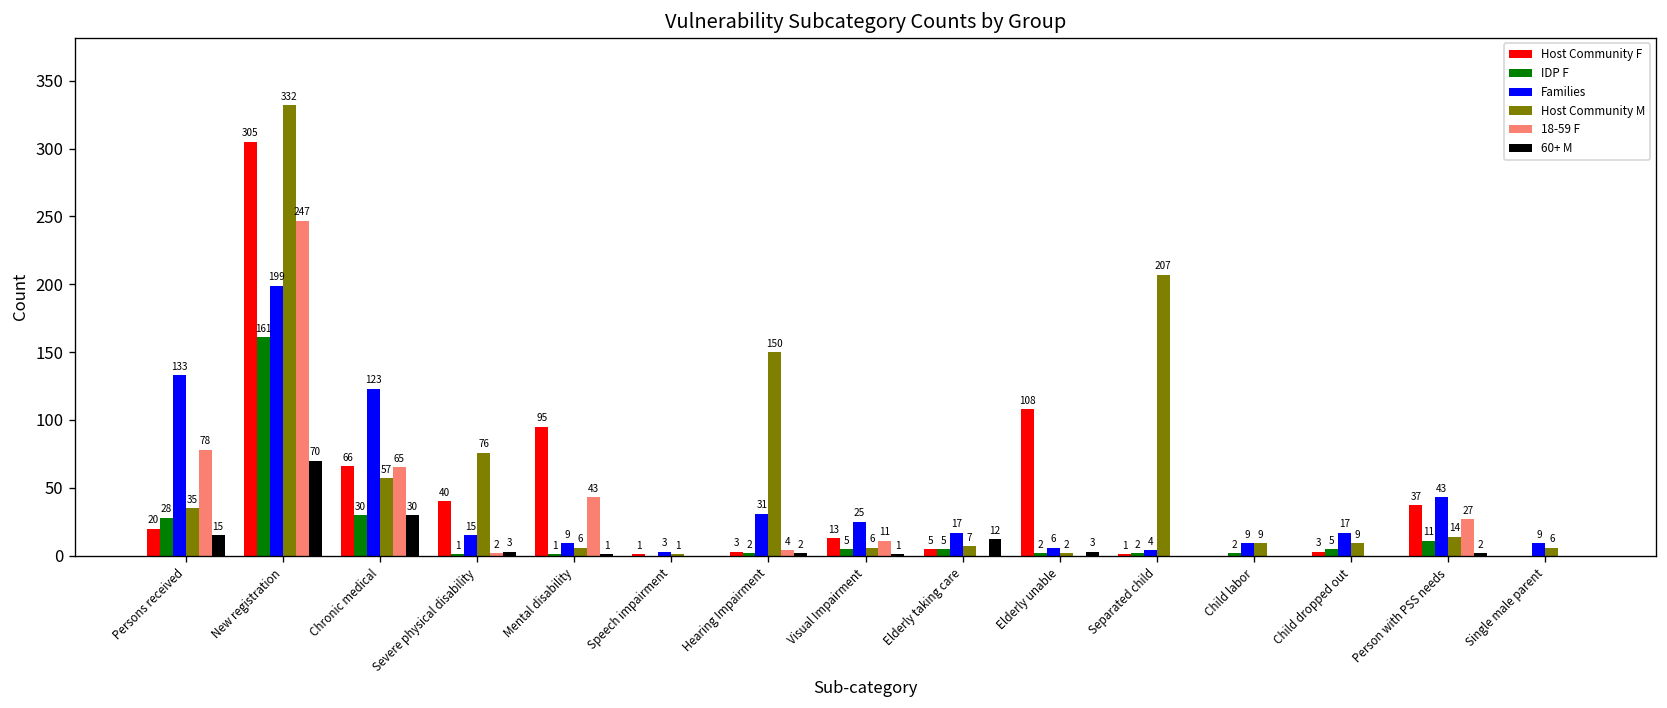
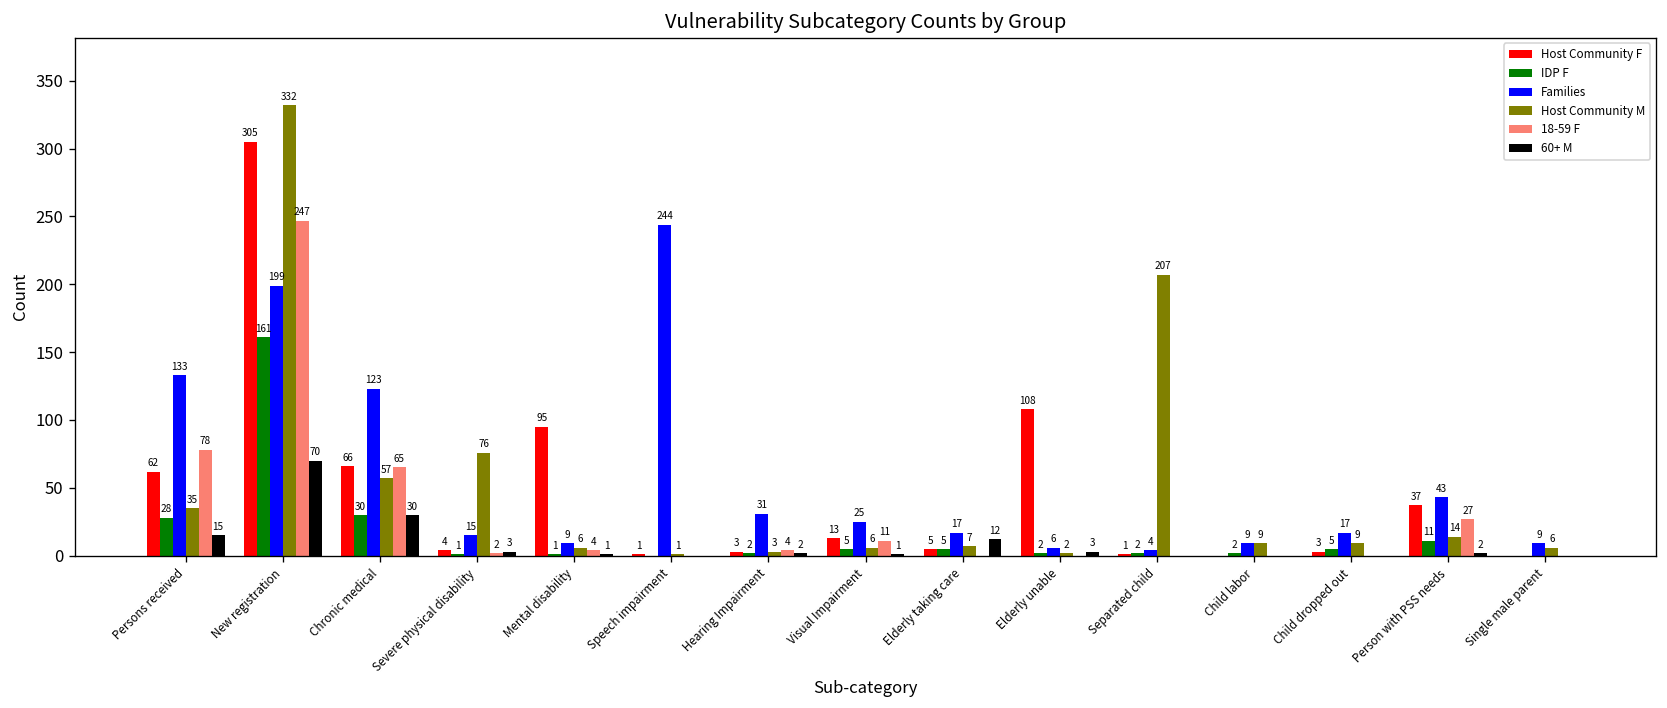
  {
    "Host Community F": {
-     "Persons received": 20,
+     "Persons received": 62,
      "New registration": 305,
      "Chronic medical": 66,
-     "Severe physical disability": 40,
+     "Severe physical disability": 4,
      "Mental disability": 95,
      "Speech impairment": 1,
      "Hearing Impairment": 3,
      "Visual Impairment": 13,
      "Elderly taking care": 5,
      "Elderly unable": 108,
      "Separated child": 1,
      "Child dropped out": 3,
      "Person with PSS needs": 37
    },
    "IDP F": {
      "Persons received": 28,
      "New registration": 161,
      "Chronic medical": 30,
      "Severe physical disability": 1,
      "Mental disability": 1,
      "Hearing Impairment": 2,
      "Visual Impairment": 5,
      "Elderly taking care": 5,
      "Elderly unable": 2,
      "Separated child": 2,
      "Child labor": 2,
      "Child dropped out": 5,
      "Person with PSS needs": 11
    },
    "Families": {
      "Persons received": 133,
      "New registration": 199,
      "Chronic medical": 123,
      "Severe physical disability": 15,
      "Mental disability": 9,
-     "Speech impairment": 3,
+     "Speech impairment": 244,
      "Hearing Impairment": 31,
      "Visual Impairment": 25,
      "Elderly taking care": 17,
      "Elderly unable": 6,
      "Separated child": 4,
      "Child labor": 9,
      "Child dropped out": 17,
      "Person with PSS needs": 43,
      "Single male parent": 9
    },
    "Host Community M": {
      "Persons received": 35,
      "New registration": 332,
      "Chronic medical": 57,
      "Severe physical disability": 76,
      "Mental disability": 6,
      "Speech impairment": 1,
-     "Hearing Impairment": 150,
+     "Hearing Impairment": 3,
      "Visual Impairment": 6,
      "Elderly taking care": 7,
      "Elderly unable": 2,
      "Separated child": 207,
      "Child labor": 9,
      "Child dropped out": 9,
      "Person with PSS needs": 14,
      "Single male parent": 6
    },
    "18-59 F": {
      "Persons received": 78,
      "New registration": 247,
      "Chronic medical": 65,
      "Severe physical disability": 2,
-     "Mental disability": 43,
+     "Mental disability": 4,
      "Hearing Impairment": 4,
      "Visual Impairment": 11,
      "Person with PSS needs": 27
    },
    "60+ M": {
      "Persons received": 15,
      "New registration": 70,
      "Chronic medical": 30,
      "Severe physical disability": 3,
      "Mental disability": 1,
      "Hearing Impairment": 2,
      "Visual Impairment": 1,
      "Elderly taking care": 12,
      "Elderly unable": 3,
      "Person with PSS needs": 2
    }
  }
